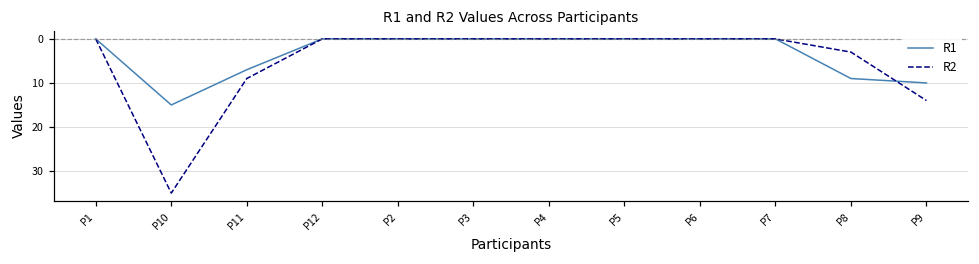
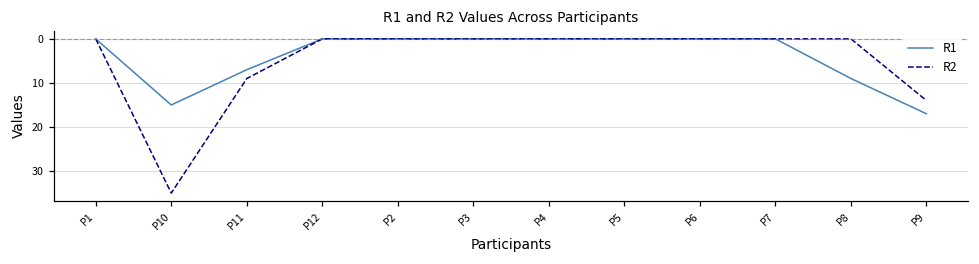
  {
    "R1": {
      "P10": 15,
      "P11": 7,
      "P8": 9,
-     "P9": 10
+     "P9": 17
    },
    "R2": {
      "P10": 35,
      "P11": 9,
-     "P8": 3,
+     "P8": 0,
      "P9": 14
    }
  }
